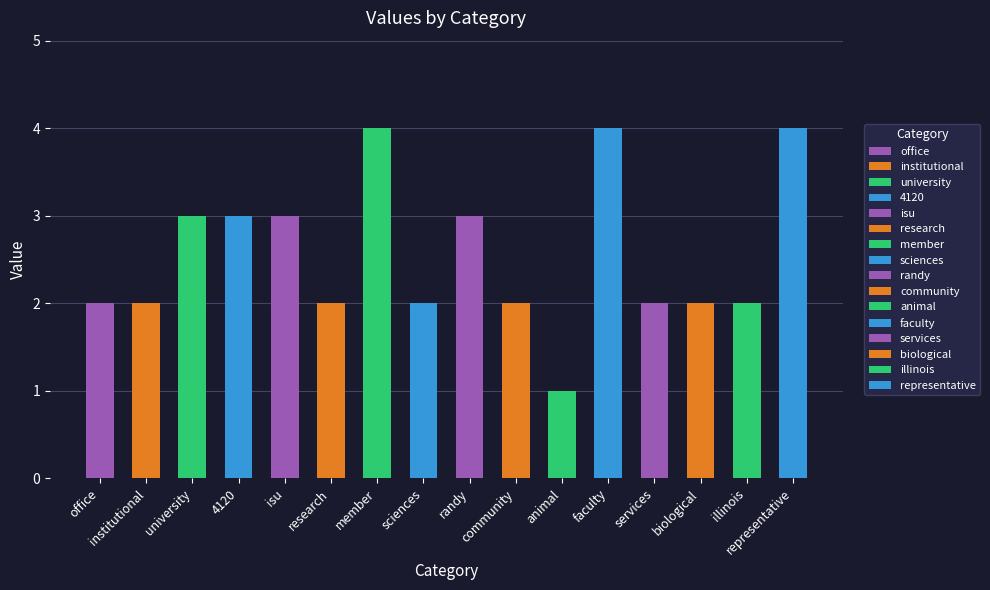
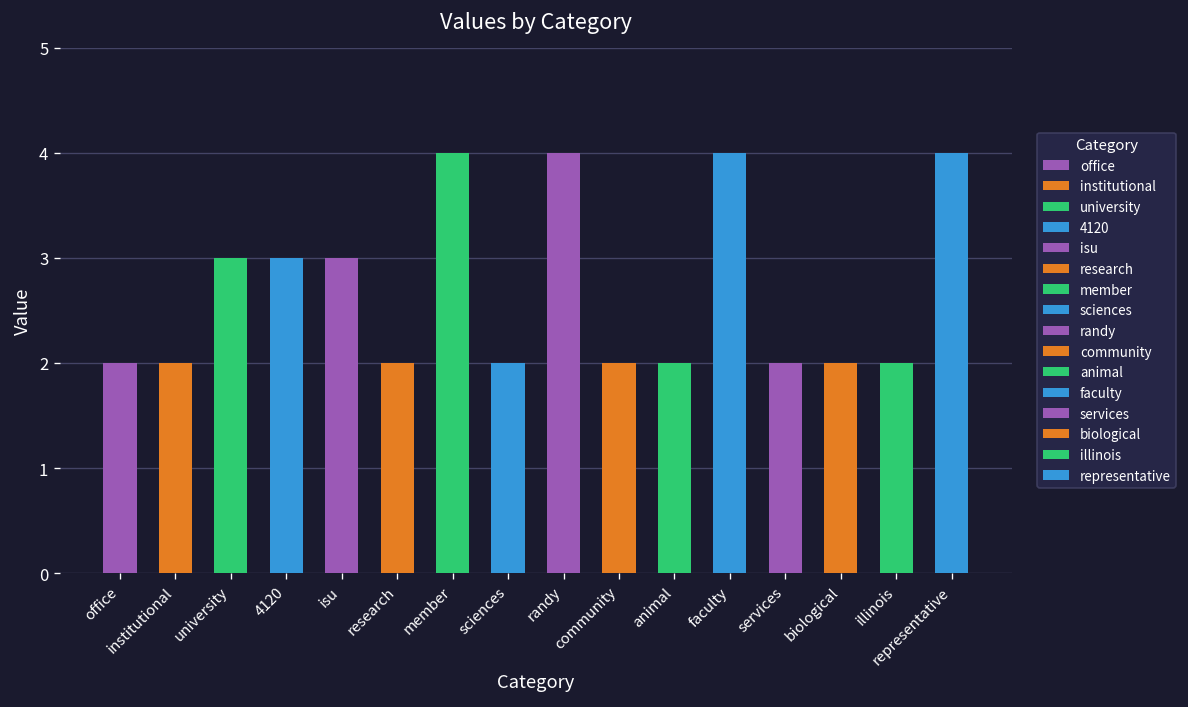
  {
    "office": 2,
    "institutional": 2,
    "university": 3,
    "4120": 3,
    "isu": 3,
    "research": 2,
    "member": 4,
    "sciences": 2,
-   "randy": 3,
+   "randy": 4,
    "community": 2,
-   "animal": 1,
+   "animal": 2,
    "faculty": 4,
    "services": 2,
    "biological": 2,
    "illinois": 2,
    "representative": 4
  }
